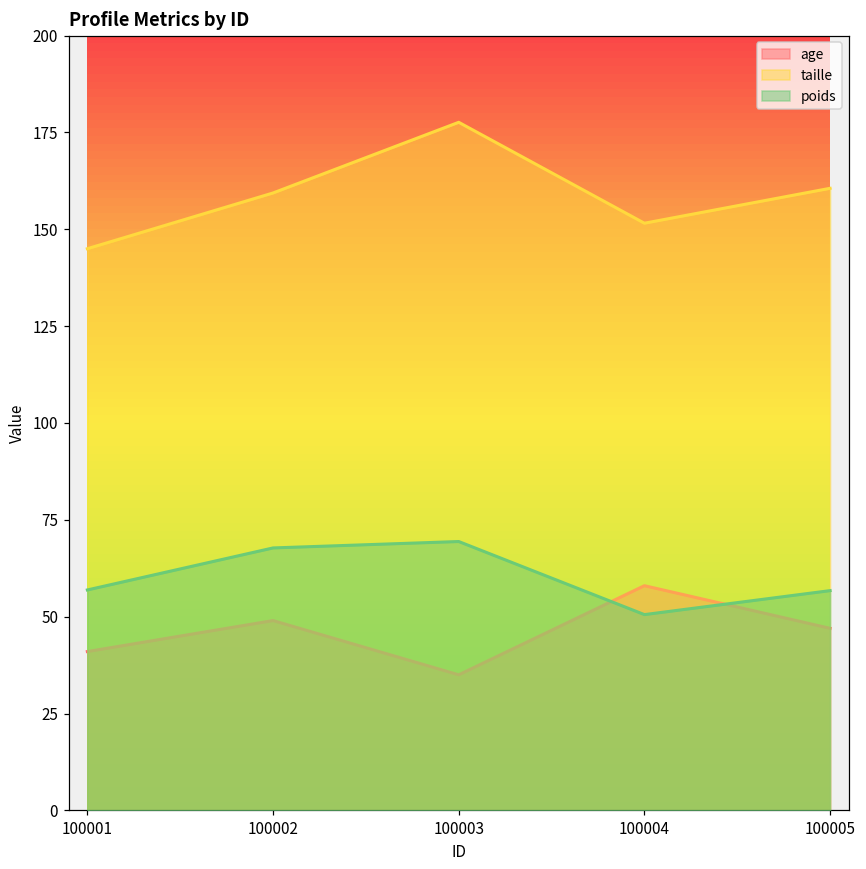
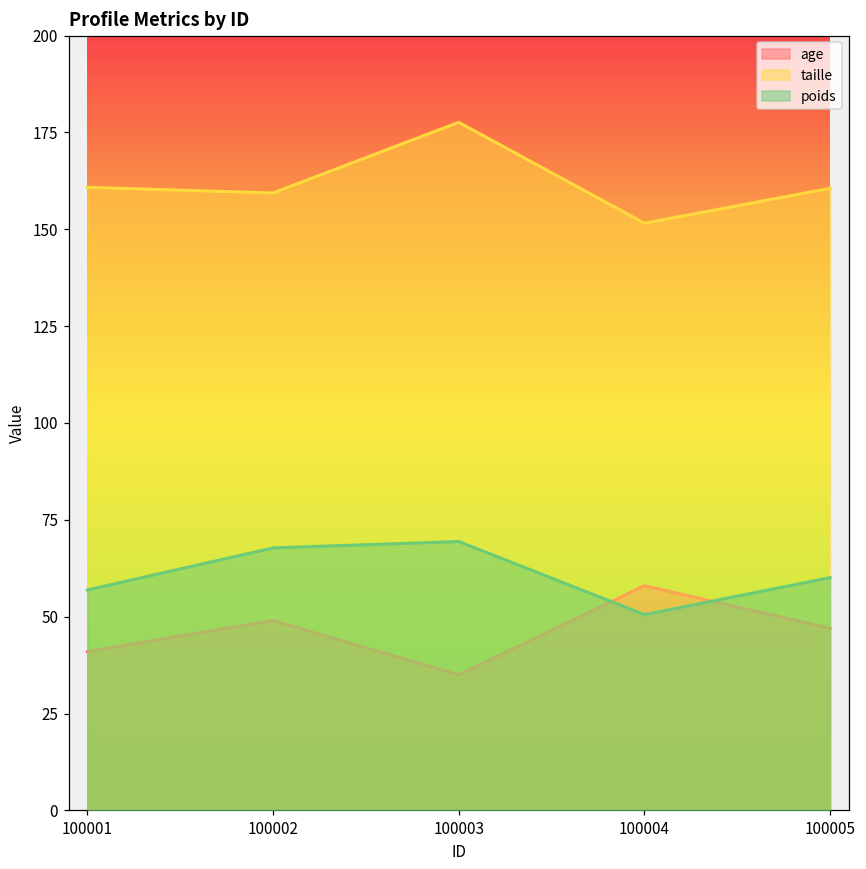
  {
    "age": {
      "100001": 41,
      "100002": 49,
      "100003": 35,
      "100004": 58,
      "100005": 47
    },
    "taille": {
-     "100001": 145,
+     "100001": 161,
      "100002": 159,
      "100003": 178,
      "100004": 152,
      "100005": 161
    },
    "poids": {
      "100001": 57,
      "100002": 68,
      "100003": 69,
      "100004": 51,
-     "100005": 57
+     "100005": 60
    }
  }
